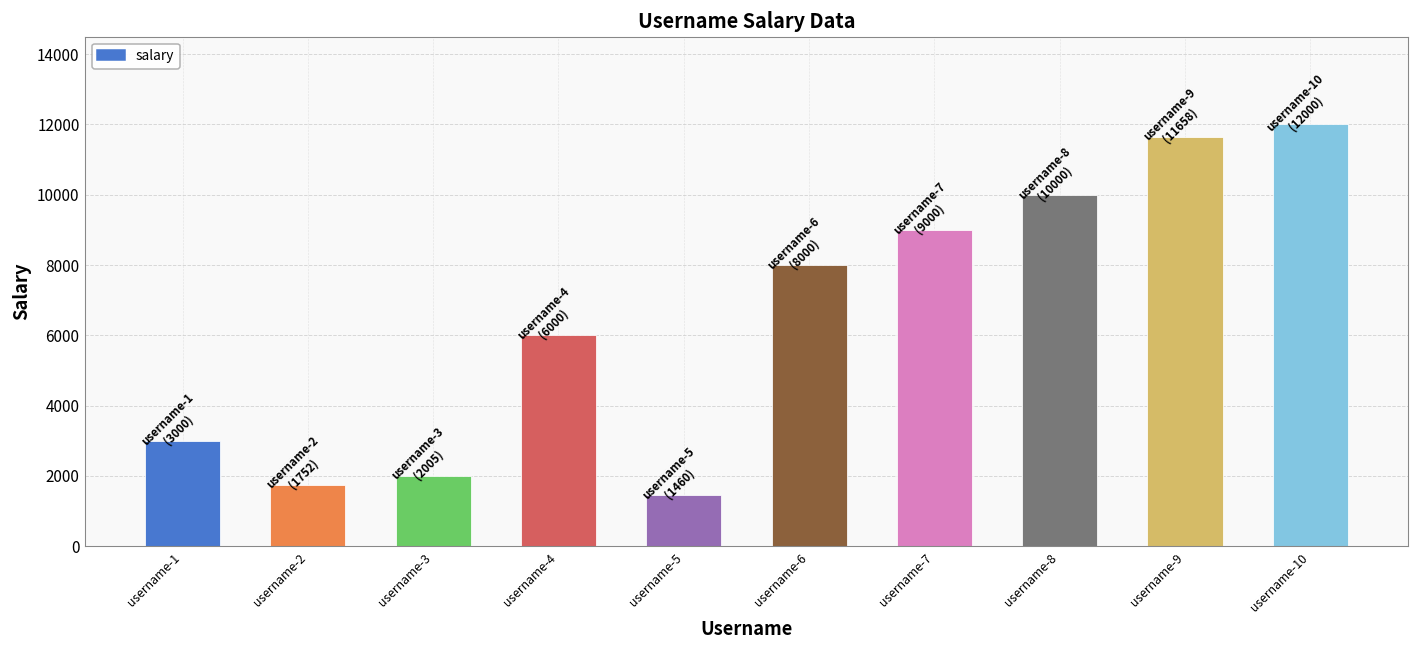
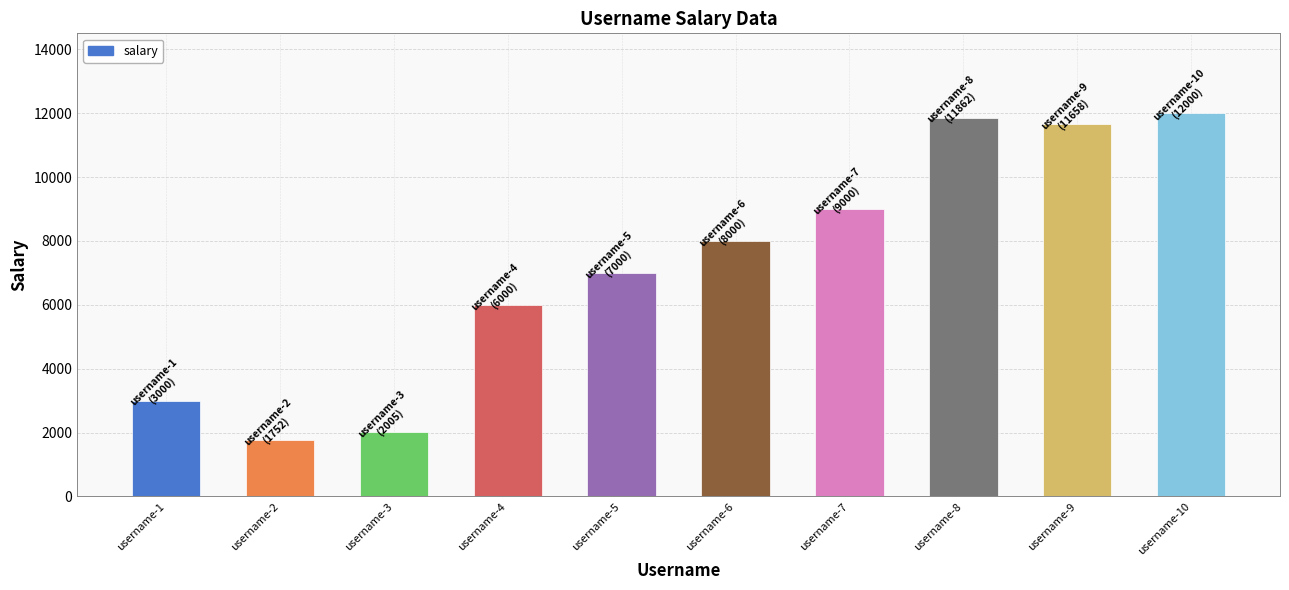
  {
    "username-1": "(3000)",
    "username-2": "(1752)",
    "username-3": "(2005)",
    "username-4": "(6000)",
-   "username-5": "(1460)",
+   "username-5": "(7000)",
    "username-6": "(8000)",
    "username-7": "(9000)",
-   "username-8": "(10000)",
+   "username-8": "(11862)",
    "username-9": "(11658)",
    "username-10": "(12000)"
  }
